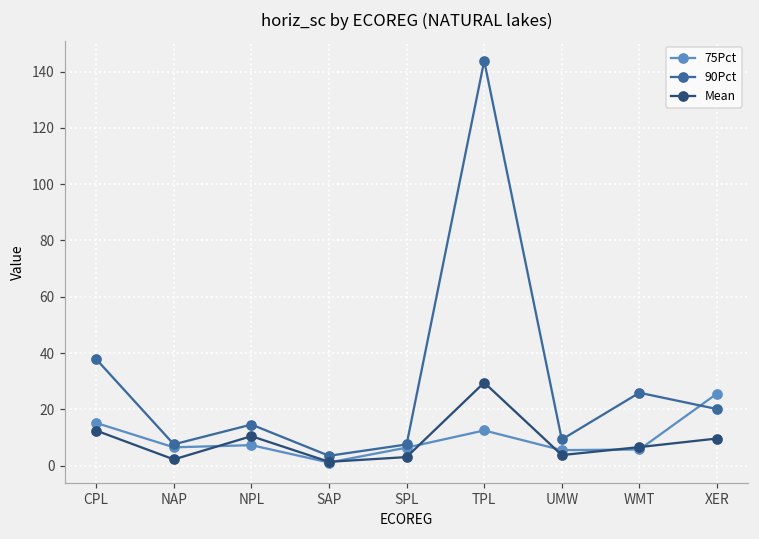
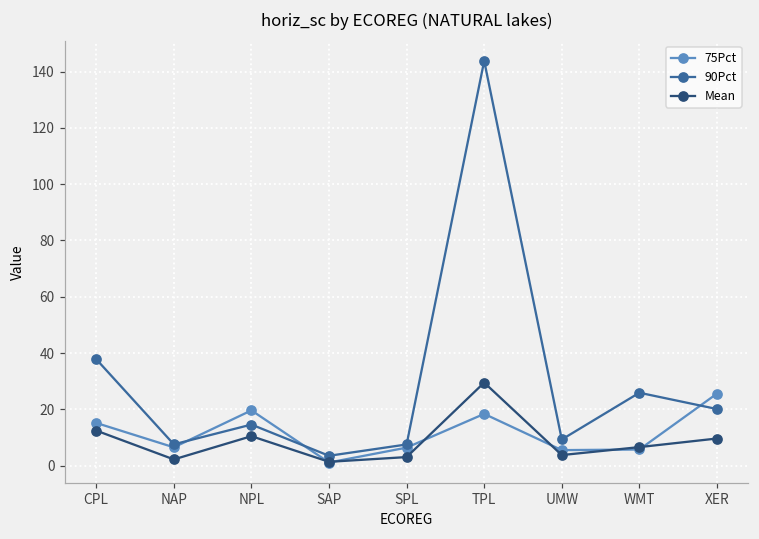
  {
    "75Pct": {
      "CPL": 15,
      "NAP": 7,
-     "NPL": 7,
+     "NPL": 20,
      "SPL": 6,
-     "TPL": 13,
+     "TPL": 18,
      "UMW": 6,
      "XER": 26
    }
  }
